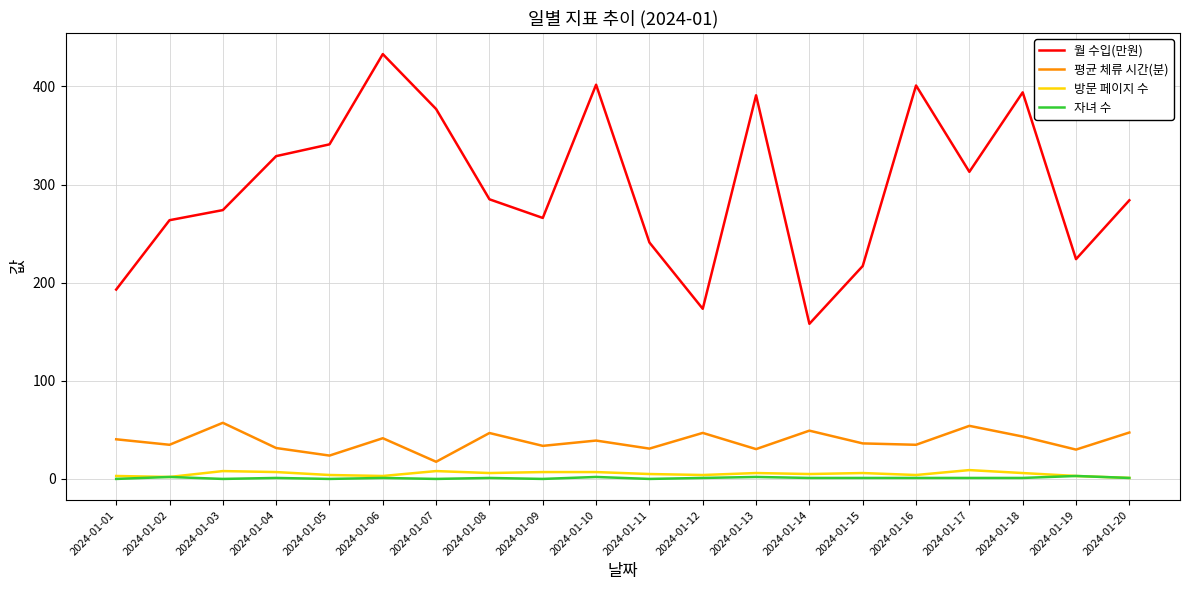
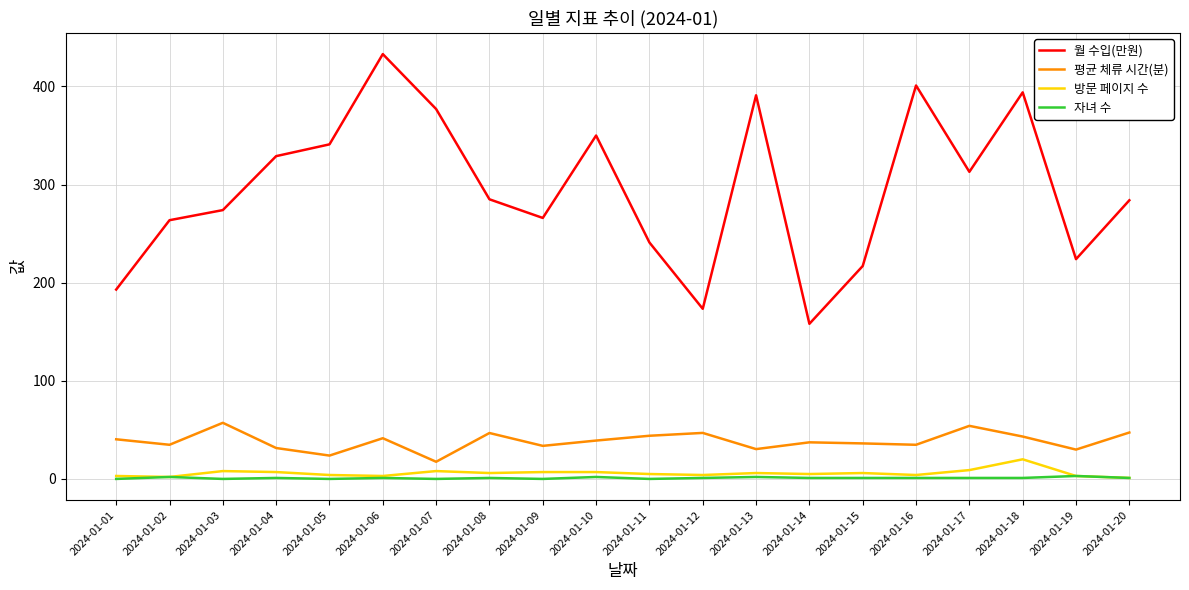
  {
    "월 수입(만원)": {
      "2024-01-01": 190,
      "2024-01-02": 260,
      "2024-01-03": 270,
      "2024-01-04": 330,
      "2024-01-05": 340,
      "2024-01-06": 430,
      "2024-01-07": 380,
      "2024-01-08": 290,
      "2024-01-09": 270,
-     "2024-01-10": 400,
+     "2024-01-10": 350,
      "2024-01-11": 240,
      "2024-01-12": 170,
      "2024-01-13": 390,
      "2024-01-14": 160,
      "2024-01-15": 220,
      "2024-01-16": 400,
      "2024-01-17": 310,
      "2024-01-18": 390,
      "2024-01-19": 220,
      "2024-01-20": 280
    },
    "평균 체류 시간(분)": {
      "2024-01-01": 40,
      "2024-01-02": 30,
      "2024-01-03": 60,
      "2024-01-04": 30,
      "2024-01-05": 20,
      "2024-01-06": 40,
      "2024-01-07": 20,
      "2024-01-08": 50,
      "2024-01-09": 30,
      "2024-01-10": 40,
-     "2024-01-11": 30,
+     "2024-01-11": 40,
      "2024-01-12": 50,
      "2024-01-13": 30,
-     "2024-01-14": 50,
+     "2024-01-14": 40,
      "2024-01-15": 40,
      "2024-01-16": 30,
      "2024-01-17": 50,
      "2024-01-18": 40,
      "2024-01-19": 30,
      "2024-01-20": 50
    },
    "방문 페이지 수": {
      "2024-01-01": 0,
      "2024-01-03": 10,
      "2024-01-04": 10,
      "2024-01-05": 0,
      "2024-01-07": 10,
      "2024-01-08": 10,
      "2024-01-09": 10,
      "2024-01-10": 10,
      "2024-01-11": 10,
      "2024-01-12": 0,
      "2024-01-13": 10,
      "2024-01-14": 10,
      "2024-01-15": 10,
      "2024-01-16": 0,
      "2024-01-17": 10,
-     "2024-01-18": 10
+     "2024-01-18": 20
    },
    "자녀 수": {
      "2024-01-01": 0,
      "2024-01-03": 0,
      "2024-01-04": 0,
      "2024-01-05": 0,
      "2024-01-07": 0,
      "2024-01-08": 0,
      "2024-01-09": 0,
      "2024-01-10": 0,
      "2024-01-11": 0,
      "2024-01-12": 0,
      "2024-01-13": 0,
      "2024-01-14": 0,
      "2024-01-15": 0,
      "2024-01-16": 0,
      "2024-01-17": 0,
      "2024-01-18": 0
    }
  }
